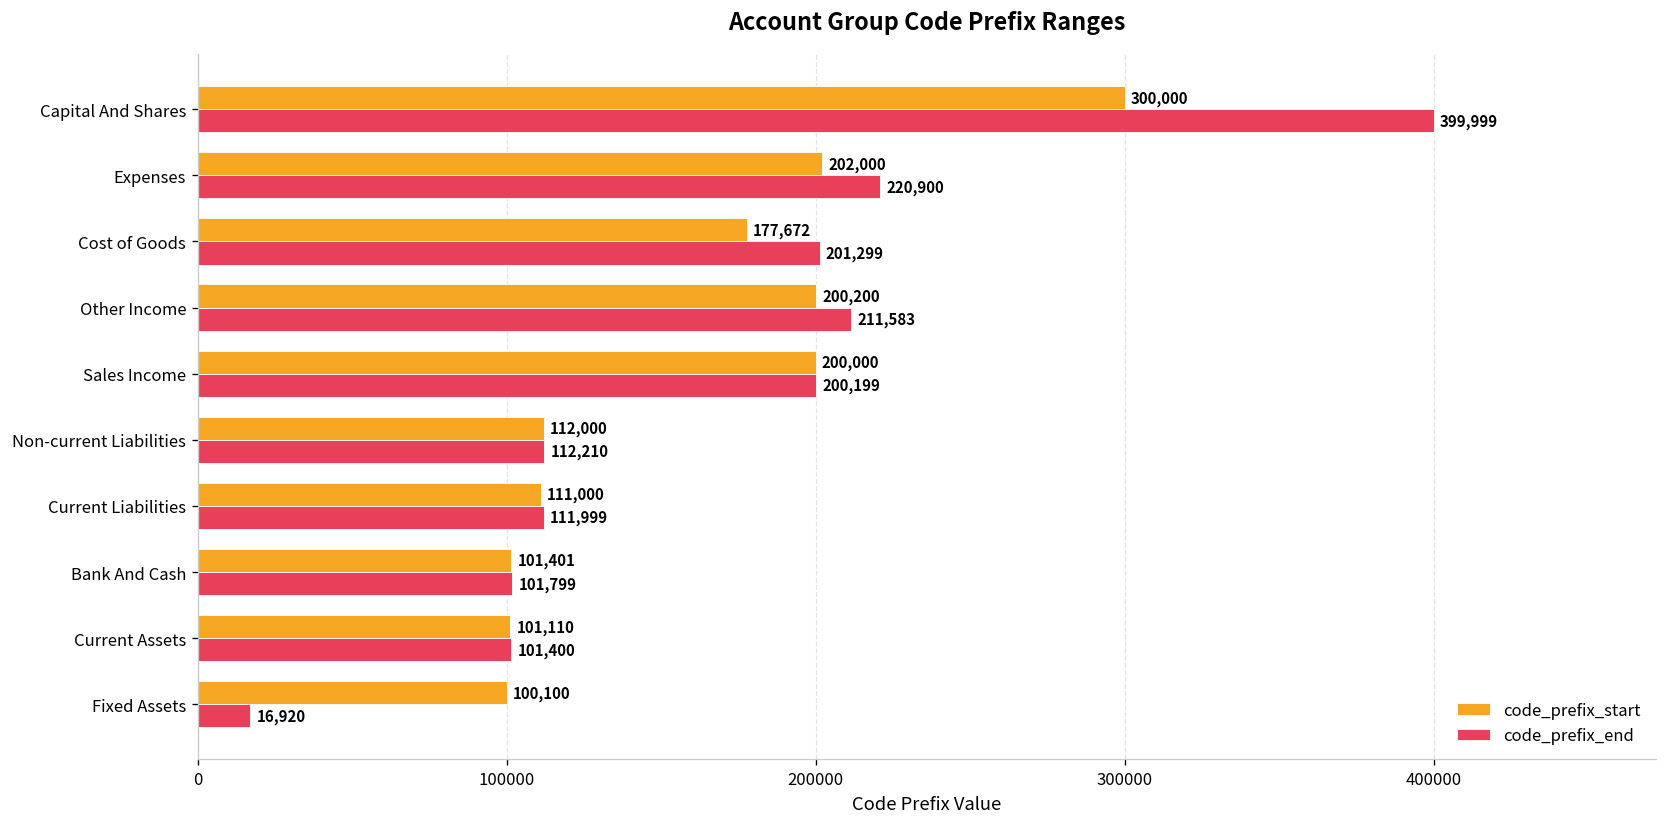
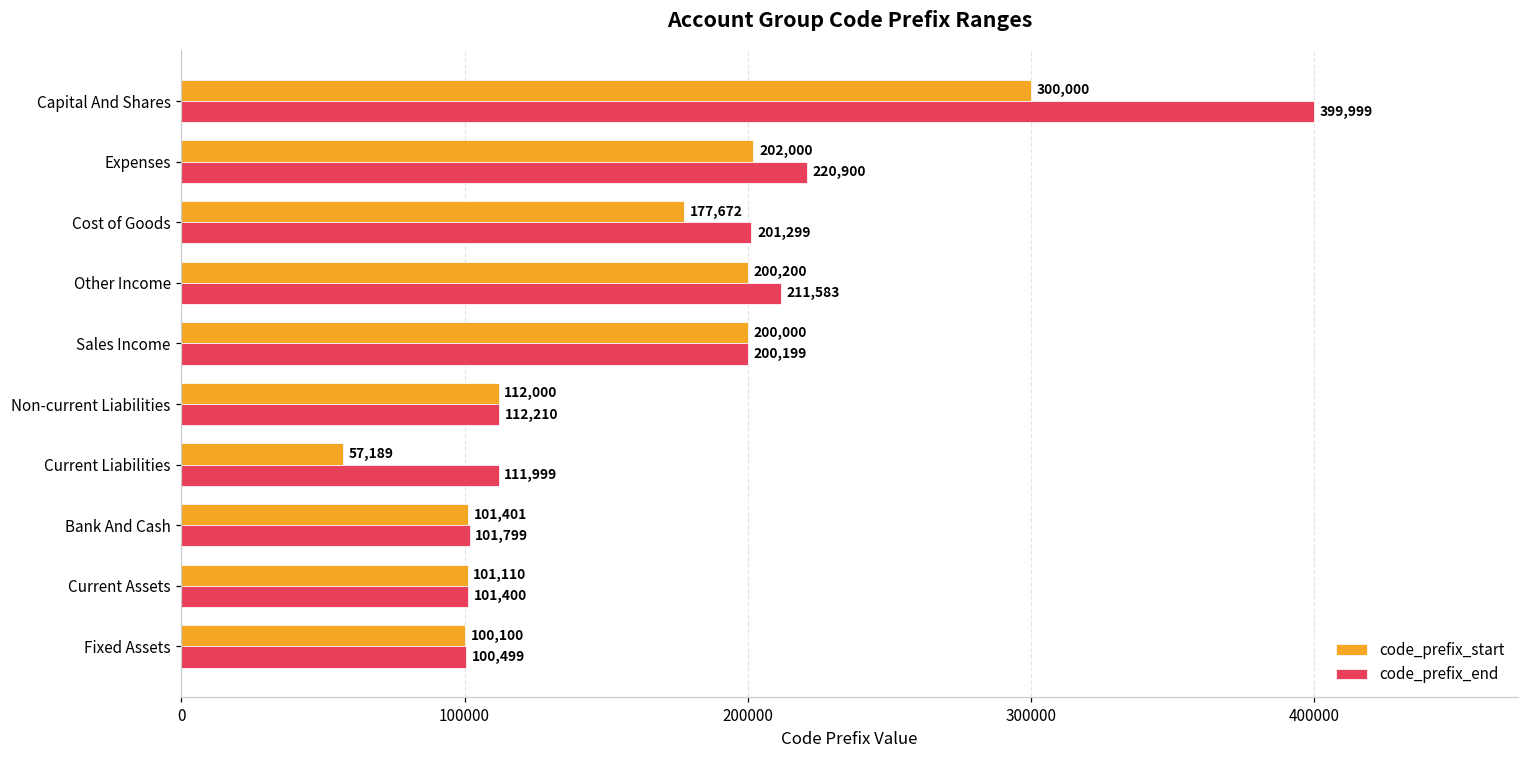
  {
    "code_prefix_start": {
      "Capital And Shares": "300,000",
      "Expenses": "202,000",
      "Cost of Goods": "177,672",
      "Other Income": "200,200",
      "Sales Income": "200,000",
      "Non-current Liabilities": "112,000",
-     "Current Liabilities": "111,000",
+     "Current Liabilities": "57,189",
      "Bank And Cash": "101,401",
      "Current Assets": "101,110",
      "Fixed Assets": "100,100"
    },
    "code_prefix_end": {
      "Capital And Shares": "399,999",
      "Expenses": "220,900",
      "Cost of Goods": "201,299",
      "Other Income": "211,583",
      "Sales Income": "200,199",
      "Non-current Liabilities": "112,210",
      "Current Liabilities": "111,999",
      "Bank And Cash": "101,799",
      "Current Assets": "101,400",
-     "Fixed Assets": "16,920"
+     "Fixed Assets": "100,499"
    }
  }
